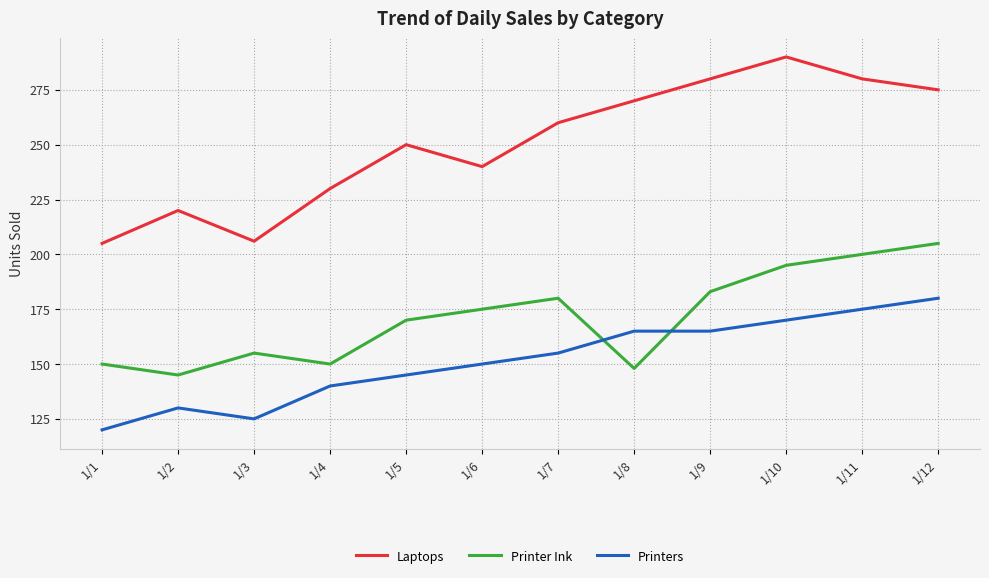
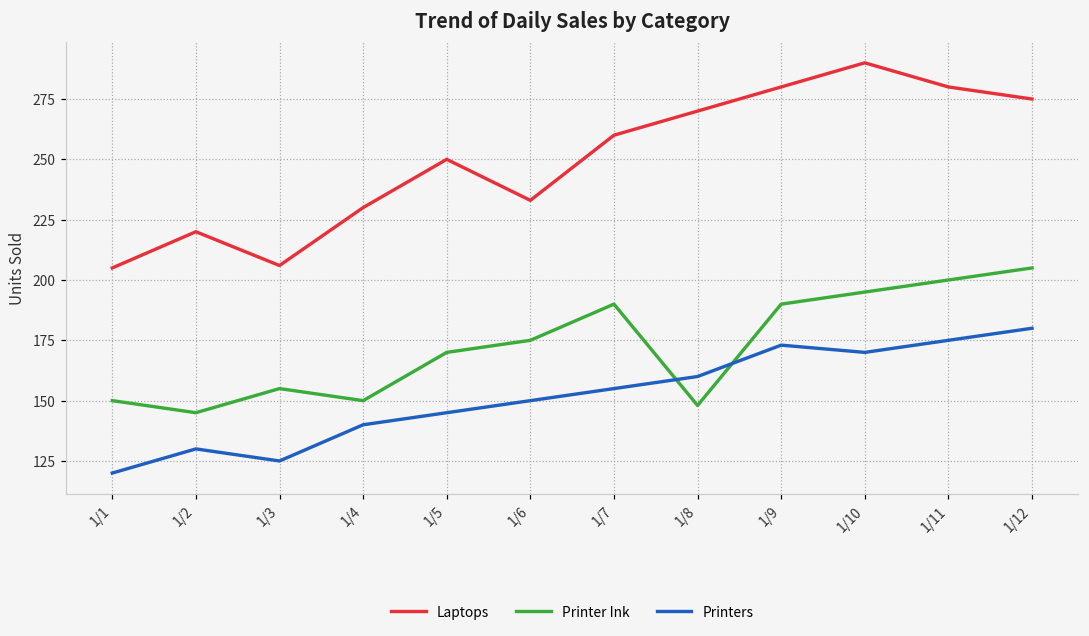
  {
    "Laptops": {
      "1/1": 205,
      "1/2": 220,
      "1/3": 206,
      "1/4": 230,
      "1/5": 250,
-     "1/6": 240,
+     "1/6": 233,
      "1/7": 260,
      "1/8": 270,
      "1/9": 280,
      "1/10": 290,
      "1/11": 280,
      "1/12": 275
    },
    "Printer Ink": {
      "1/1": 150,
      "1/2": 145,
      "1/3": 155,
      "1/4": 150,
      "1/5": 170,
      "1/6": 175,
-     "1/7": 180,
+     "1/7": 190,
      "1/8": 148,
-     "1/9": 183,
+     "1/9": 190,
      "1/10": 195,
      "1/11": 200,
      "1/12": 205
    },
    "Printers": {
      "1/1": 120,
      "1/2": 130,
      "1/3": 125,
      "1/4": 140,
      "1/5": 145,
      "1/6": 150,
      "1/7": 155,
-     "1/8": 165,
-     "1/9": 165,
+     "1/8": 160,
+     "1/9": 173,
      "1/10": 170,
      "1/11": 175,
      "1/12": 180
    }
  }
